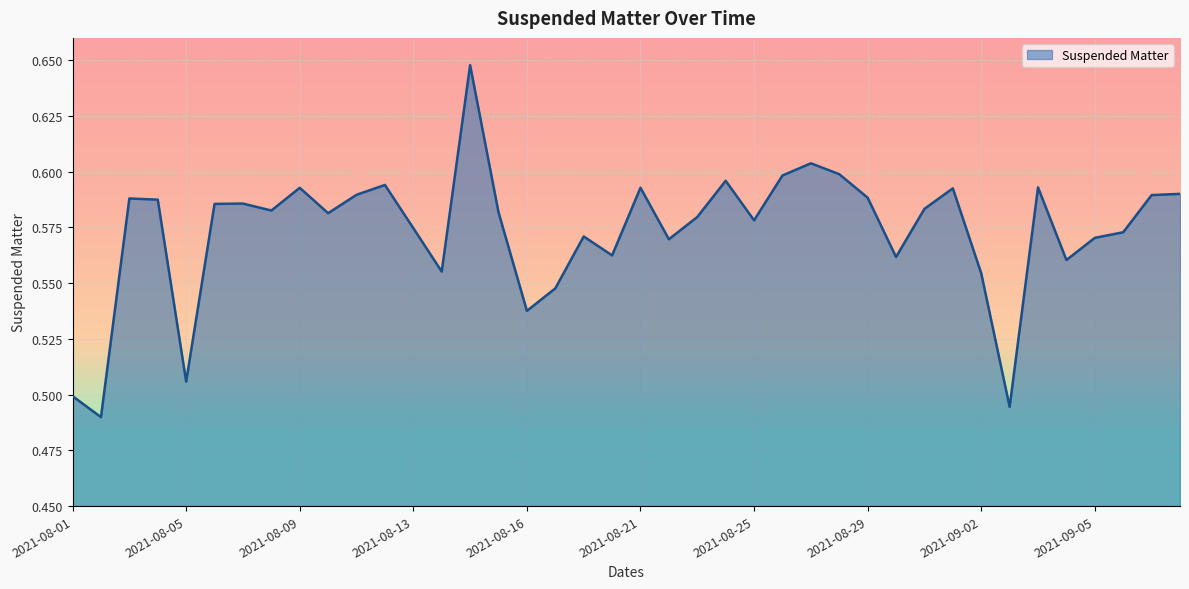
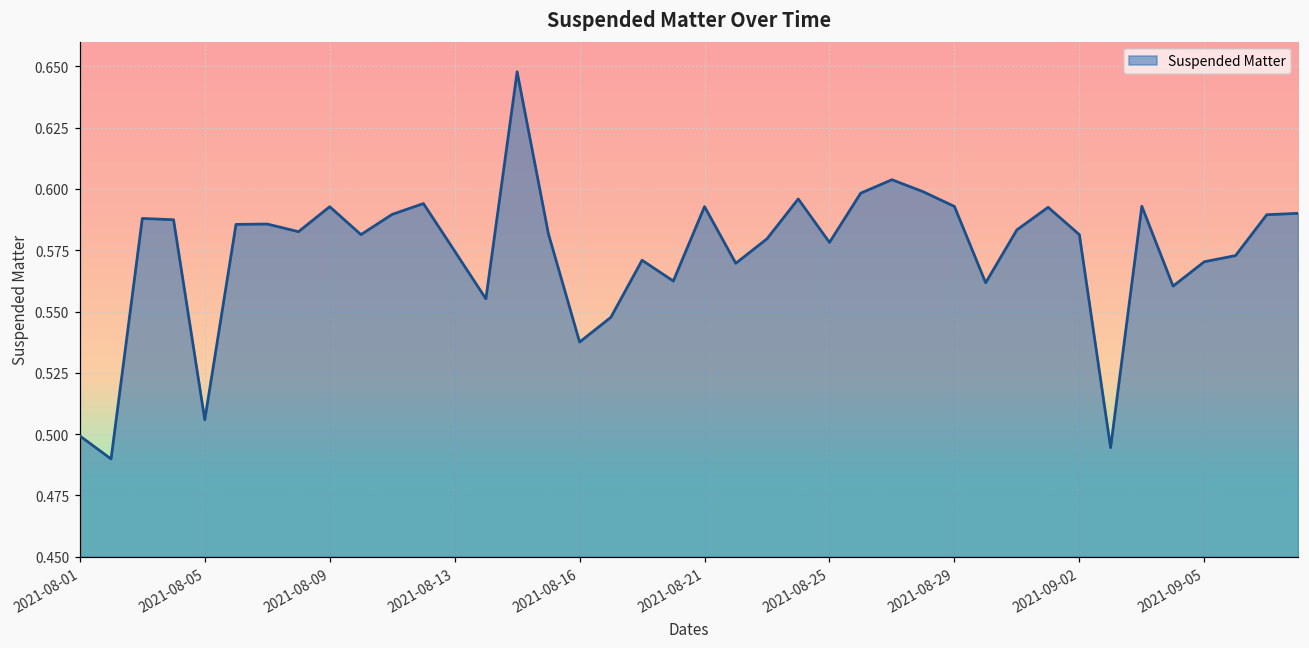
  {
    "2021-08-01": 0.499,
    "2021-08-05": 0.506,
    "2021-08-16": 0.538,
-   "2021-08-29": 0.588,
-   "2021-09-02": 0.554
+   "2021-08-29": 0.593,
+   "2021-09-02": 0.581
  }
